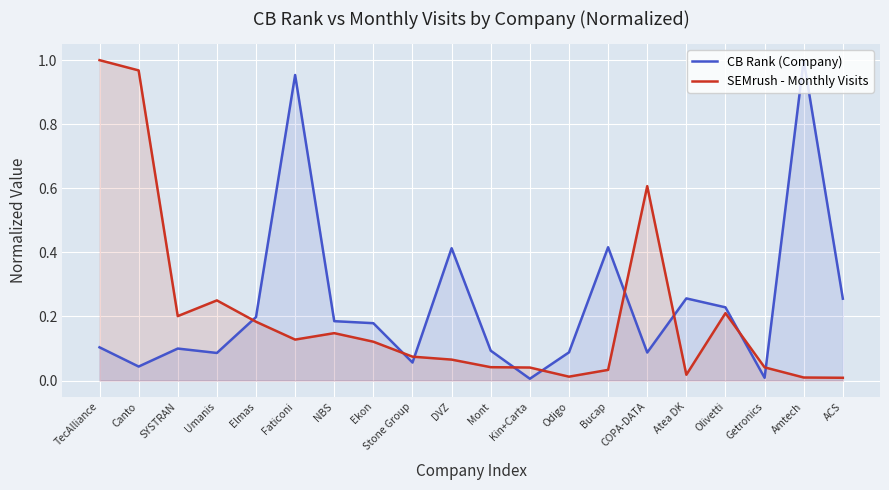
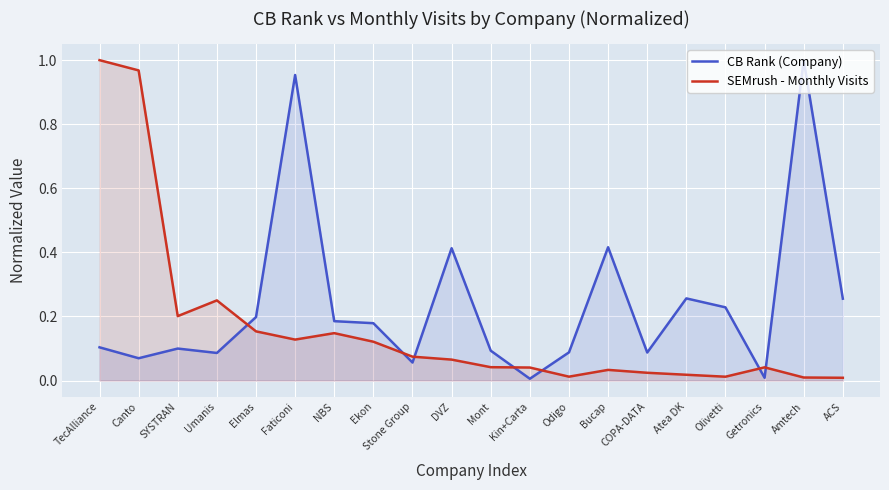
  {
    "CB Rank (Company)": {
      "TecAlliance": 0.10,
-     "Canto": 0.04,
+     "Canto": 0.07,
      "SYSTRAN": 0.10,
      "Umanis": 0.09,
      "Elmas": 0.20,
      "Faticoni": 0.95,
      "NBS": 0.19,
      "Ekon": 0.18,
      "Stone Group": 0.06,
      "DVZ": 0.41,
      "Mont": 0.09,
      "Kin+Carta": 0.01,
      "Odigo": 0.09,
      "Bucap": 0.42,
      "COPA-DATA": 0.09,
      "Atea DK": 0.26,
      "Olivetti": 0.23,
      "Getronics": 0.01,
      "ACS": 0.26
    },
    "SEMrush - Monthly Visits": {
      "TecAlliance": 1.00,
      "Canto": 0.97,
      "SYSTRAN": 0.20,
      "Umanis": 0.25,
-     "Elmas": 0.18,
+     "Elmas": 0.15,
      "Faticoni": 0.13,
      "NBS": 0.15,
      "Ekon": 0.12,
      "Stone Group": 0.07,
      "DVZ": 0.07,
      "Mont": 0.04,
      "Kin+Carta": 0.04,
      "Odigo": 0.01,
      "Bucap": 0.03,
-     "COPA-DATA": 0.61,
+     "COPA-DATA": 0.02,
      "Atea DK": 0.02,
-     "Olivetti": 0.21,
+     "Olivetti": 0.01,
      "Getronics": 0.04,
      "Amtech": 0.01,
      "ACS": 0.01
    }
  }
